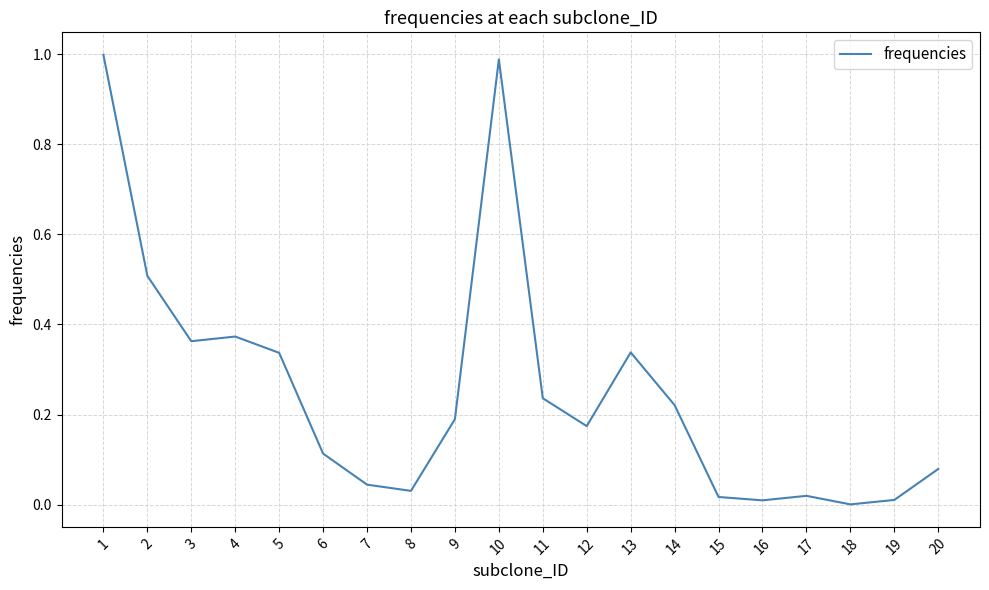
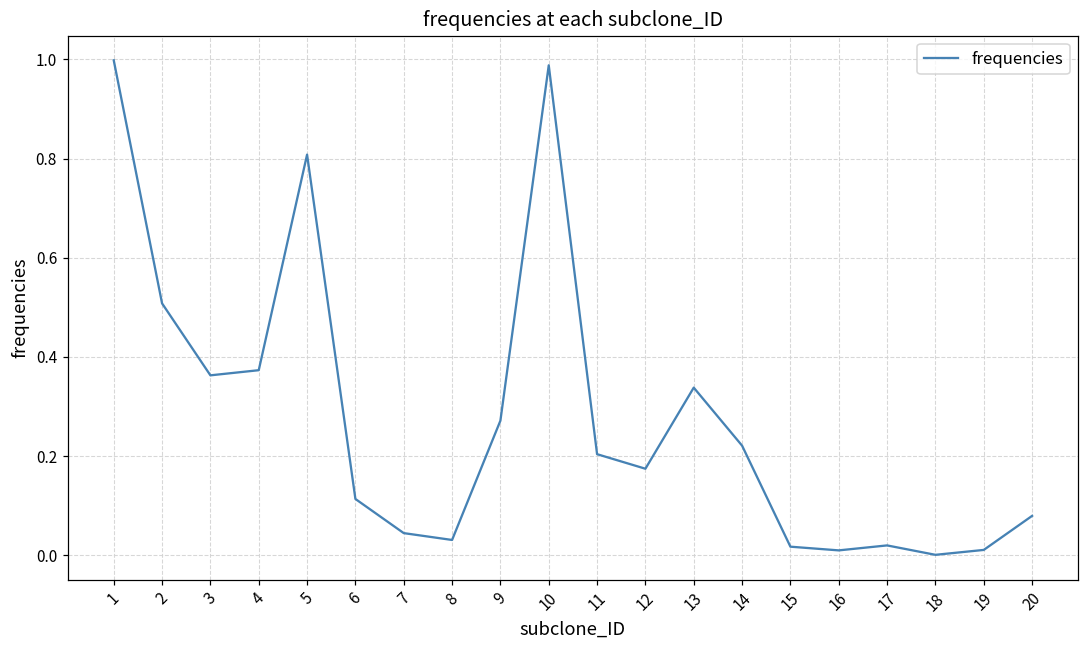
  {
    "1": 1.00,
    "2": 0.51,
    "3": 0.36,
    "4": 0.37,
-   "5": 0.34,
+   "5": 0.81,
    "6": 0.11,
    "7": 0.04,
    "8": 0.03,
-   "9": 0.19,
+   "9": 0.27,
    "10": 0.99,
-   "11": 0.24,
+   "11": 0.20,
    "12": 0.17,
    "13": 0.34,
    "14": 0.22,
    "15": 0.02,
    "16": 0.01,
    "17": 0.02,
    "18": 0.00,
    "19": 0.01,
    "20": 0.08
  }
